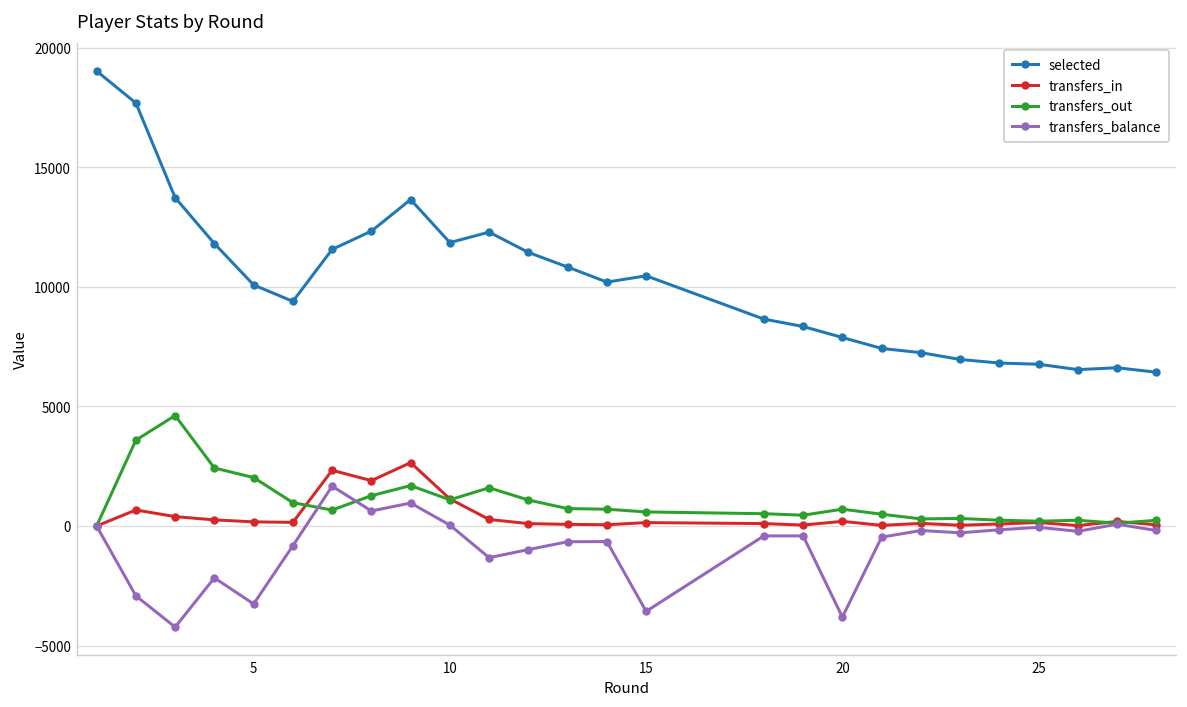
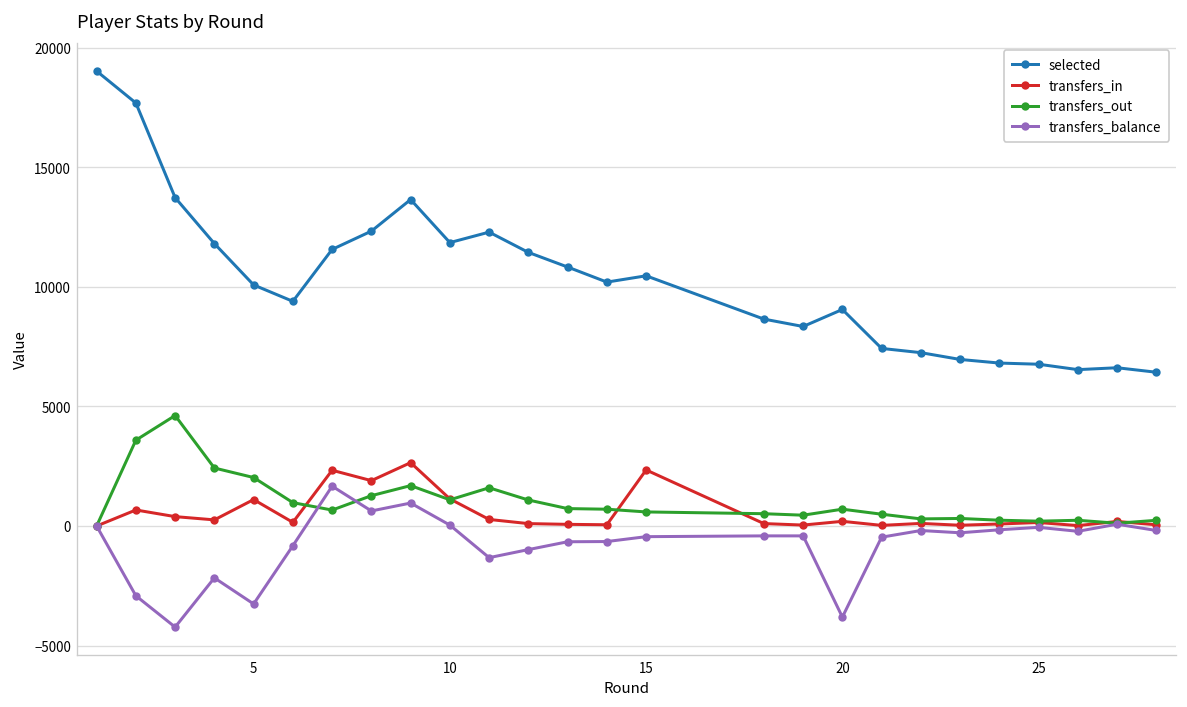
  {
    "selected": {
      "5": 10100,
      "10": 11900,
      "15": 10500,
-     "20": 7900,
+     "20": 9100,
      "25": 6800
    },
    "transfers_in": {
-     "5": 200,
-     "15": 100,
+     "5": 1100,
+     "15": 2300,
      "20": 200
    },
    "transfers_out": {
      "5": 2000,
      "15": 600,
      "20": 700
    },
    "transfers_balance": {
      "5": -3300,
      "10": 0,
-     "15": -3600,
+     "15": -400,
      "20": -3800,
      "25": -100
    }
  }
